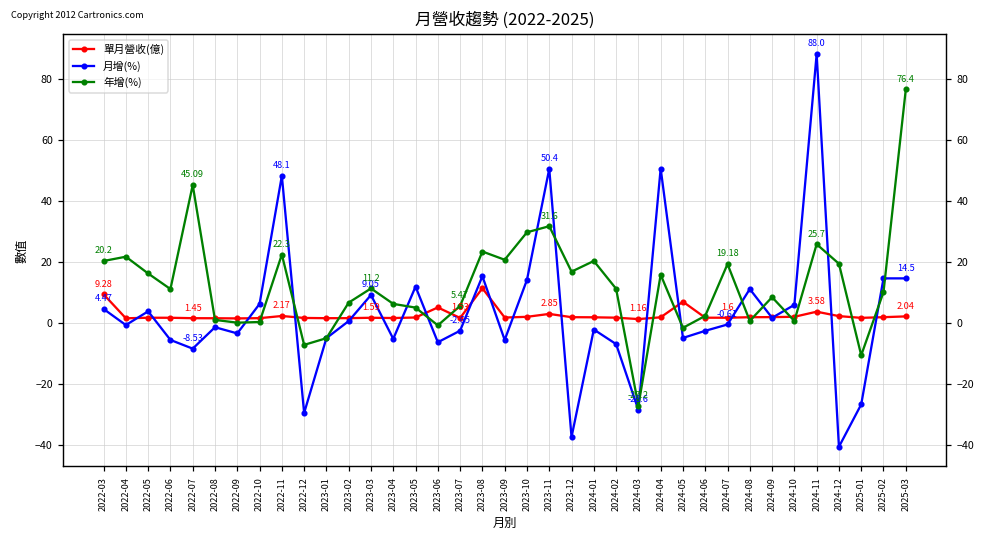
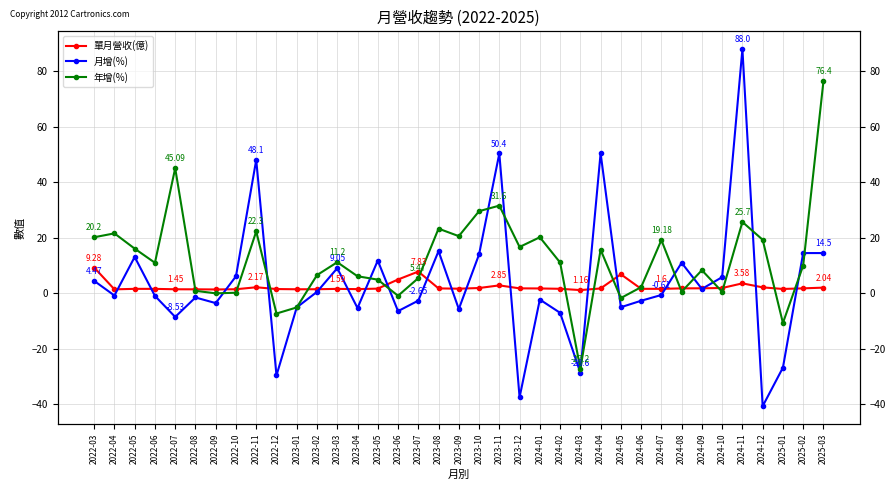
  {
    "單月營收(億)": {
      "2022-03": 9.28,
      "2022-07": 1.45,
      "2022-11": 2.17,
      "2023-03": 1.59,
-     "2023-07": 1.53,
-     "2023-08": 11,
+     "2023-07": 7.83,
+     "2023-08": 2,
      "2023-11": 2.85,
      "2024-03": 1.16,
      "2024-11": 3.58,
      "2025-03": 2.04
    },
    "月增(%)": {
      "2022-04": -1,
-     "2022-05": 4,
-     "2022-06": -6,
+     "2022-05": 13,
+     "2022-06": -1,
      "2022-08": -2,
      "2022-09": -4,
      "2022-10": 6,
      "2022-12": -30,
      "2023-02": 1,
      "2023-04": -5,
      "2023-05": 12,
      "2023-06": -6,
      "2023-08": 15,
      "2023-09": -6,
      "2023-10": 14,
      "2023-12": -38,
      "2024-01": -2,
      "2024-02": -7,
      "2024-04": 51,
      "2024-05": -5,
      "2024-06": -3,
      "2024-08": 11,
      "2024-10": 6,
      "2024-12": -41,
      "2025-01": -27
    },
    "年增(%)": {
      "2022-03": 20.2,
      "2022-07": 45.09,
      "2022-11": 22.3,
      "2023-11": 31.6,
      "2024-07": 19.18,
      "2024-11": 25.7,
      "2025-03": 76.4
    }
  }
